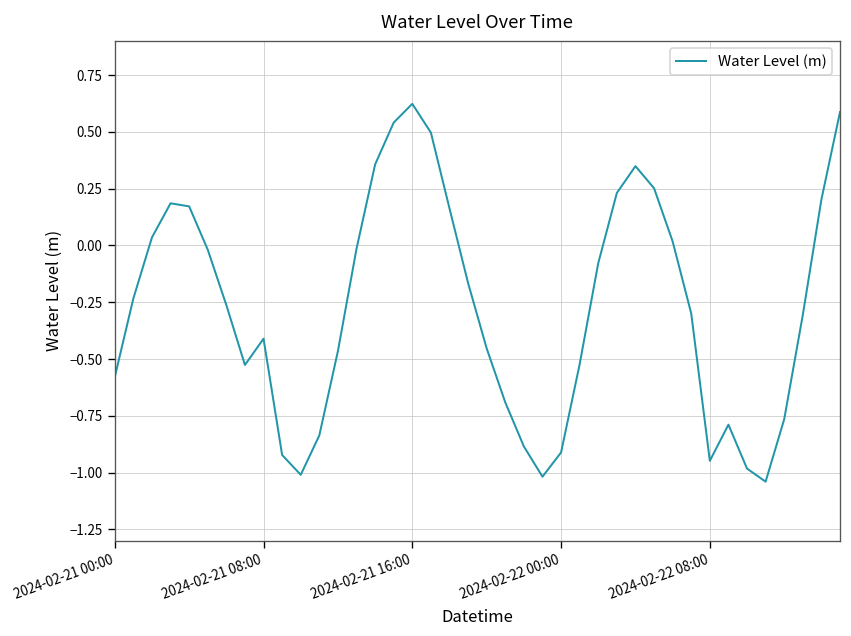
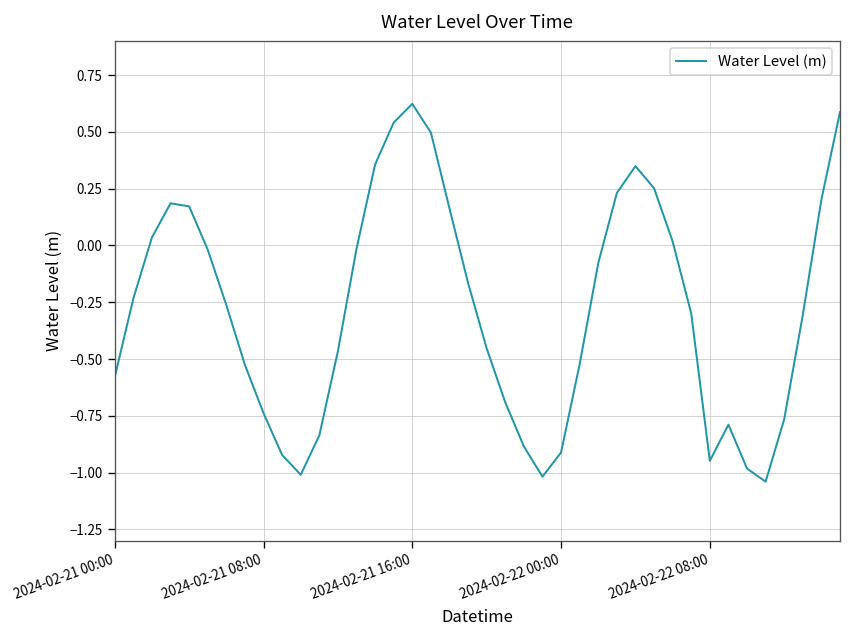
  {
    "2024-02-21 00:00": -0.58,
-   "2024-02-21 08:00": -0.41,
+   "2024-02-21 08:00": -0.74,
    "2024-02-21 16:00": 0.62,
    "2024-02-22 00:00": -0.91,
    "2024-02-22 08:00": -0.95
  }
